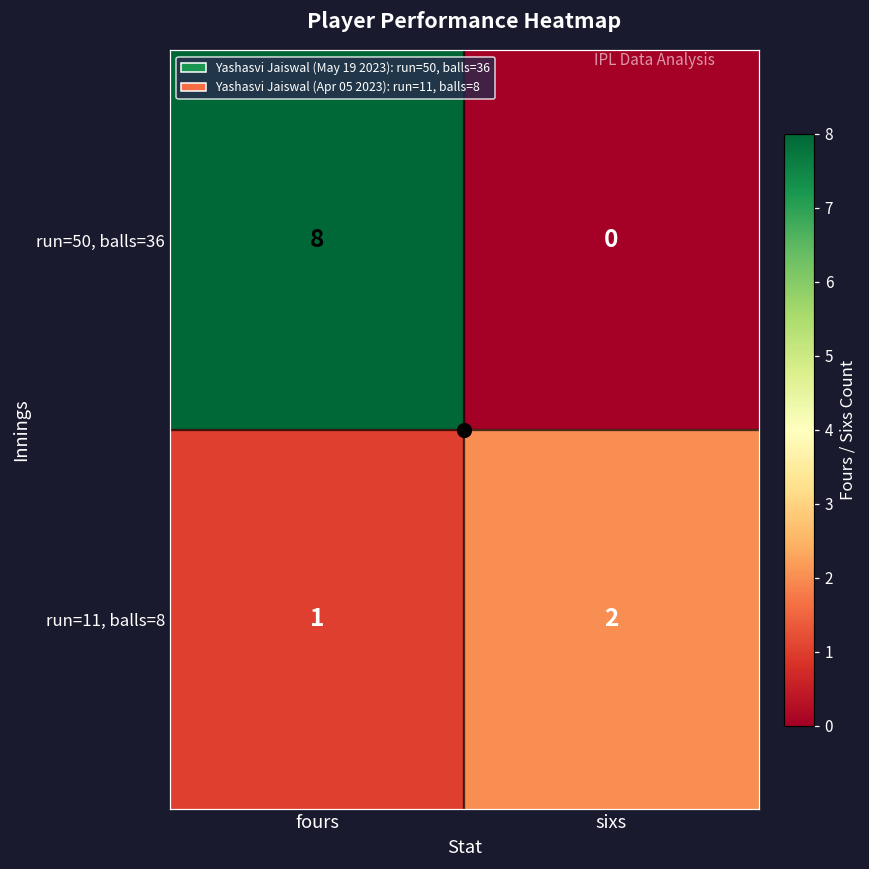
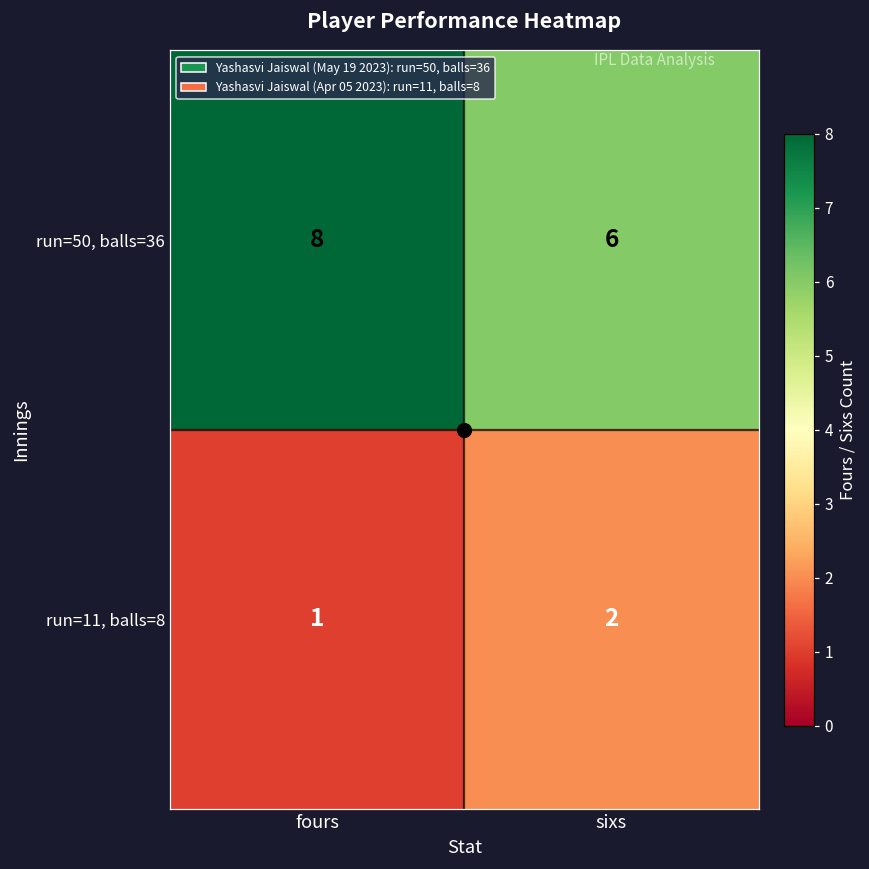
  {
    "run=50, balls=36": {
      "fours": 8,
-     "sixs": 0
+     "sixs": 6
    },
    "run=11, balls=8": {
      "fours": 1,
      "sixs": 2
    }
  }
